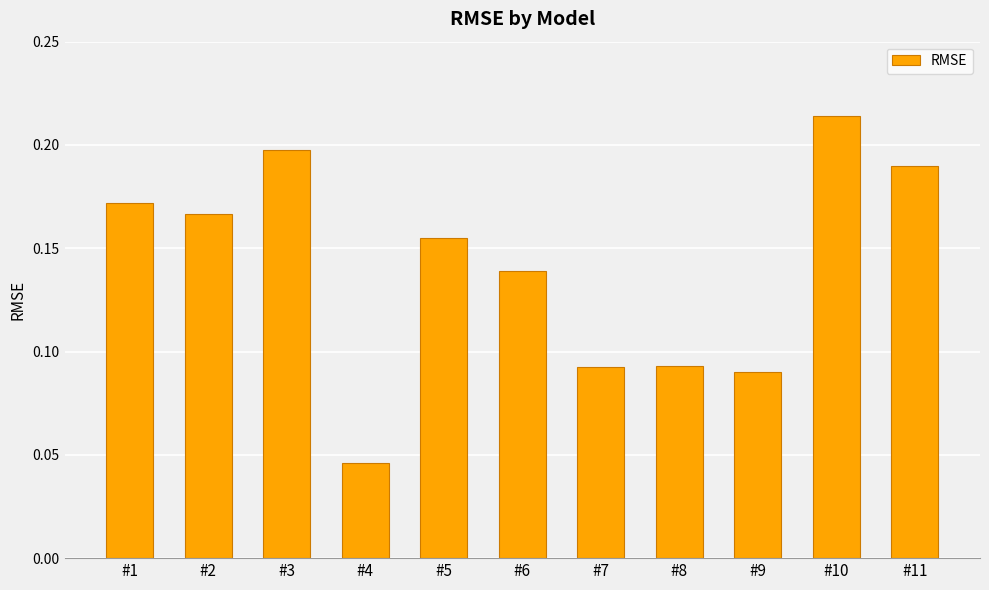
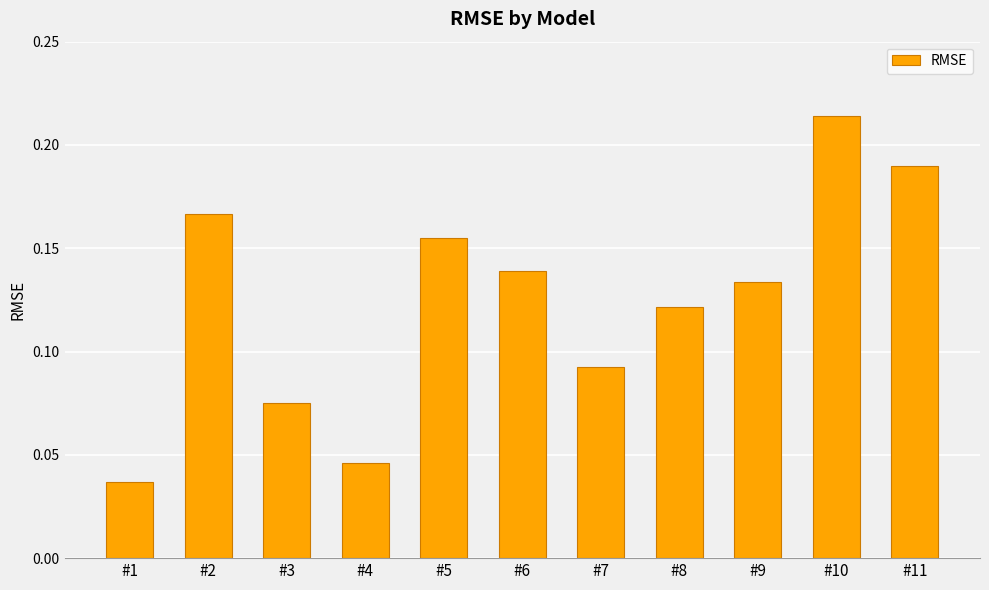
  {
-   "#1": 0.172,
+   "#1": 0.037,
    "#2": 0.167,
-   "#3": 0.197,
+   "#3": 0.075,
    "#4": 0.046,
    "#5": 0.155,
    "#6": 0.139,
    "#7": 0.093,
-   "#8": 0.093,
-   "#9": 0.090,
+   "#8": 0.121,
+   "#9": 0.134,
    "#10": 0.214,
    "#11": 0.190
  }
